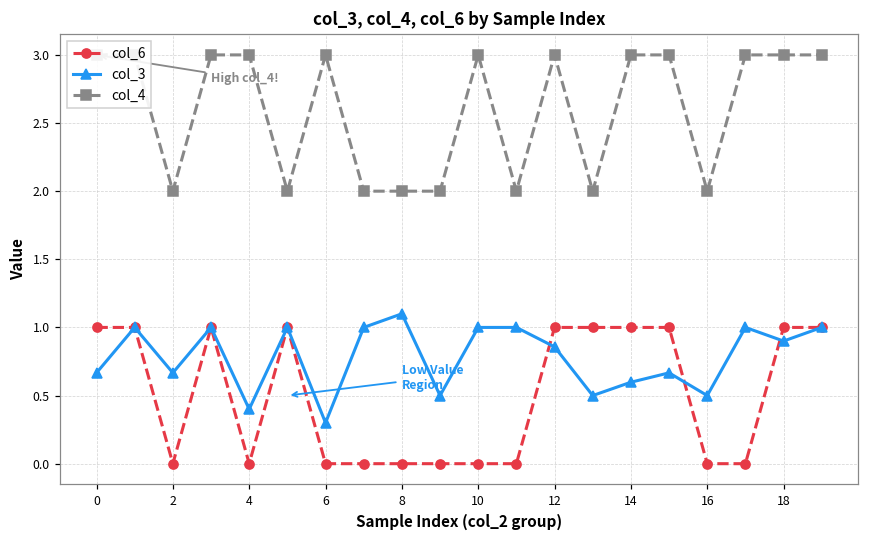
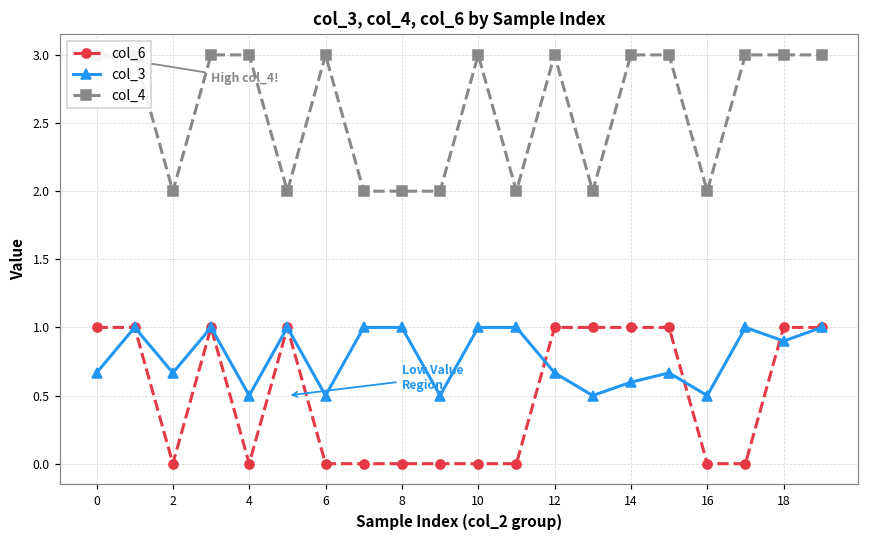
  {
    "col_6": {
      "0": 1.00,
      "2": 0.00,
      "4": 0.00,
      "6": 0.00,
      "8": 0.00,
      "10": 0.00,
      "12": 1.00,
      "14": 1.00,
      "16": 0.00,
      "18": 1.00
    },
    "col_3": {
      "0": 0.67,
      "2": 0.67,
-     "4": 0.4,
-     "6": 0.3,
-     "8": 1.1,
+     "4": 0.5,
+     "6": 0.5,
+     "8": 1.0,
      "10": 1.00,
-     "12": 0.86,
+     "12": 0.67,
      "14": 0.60,
      "16": 0.50,
      "18": 0.90
    },
    "col_4": {
      "2": 2.00,
      "6": 3.00,
      "8": 2.00,
      "10": 3.00,
      "12": 3.00,
      "14": 3.00,
      "16": 2.00,
      "18": 3.00
    }
  }
